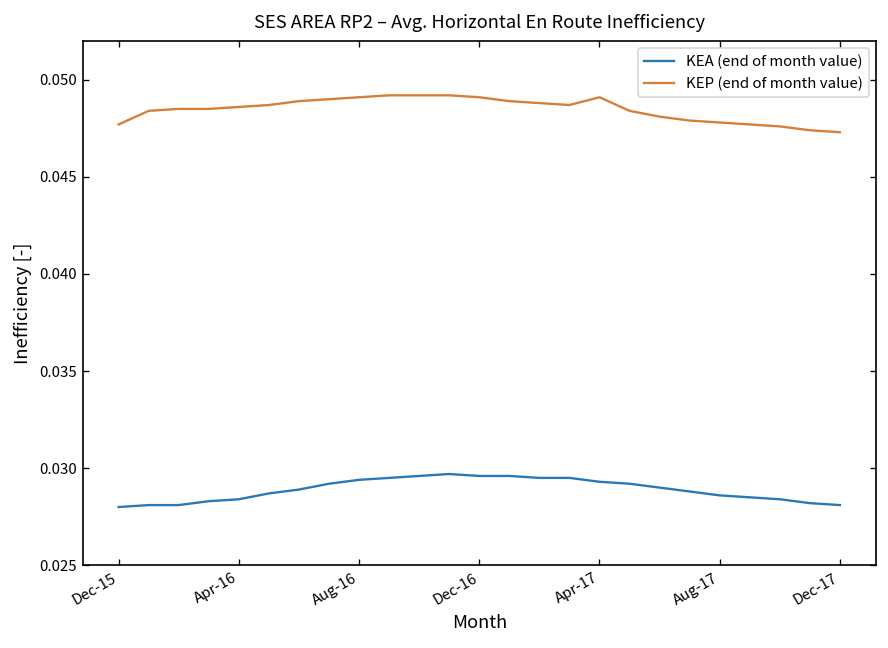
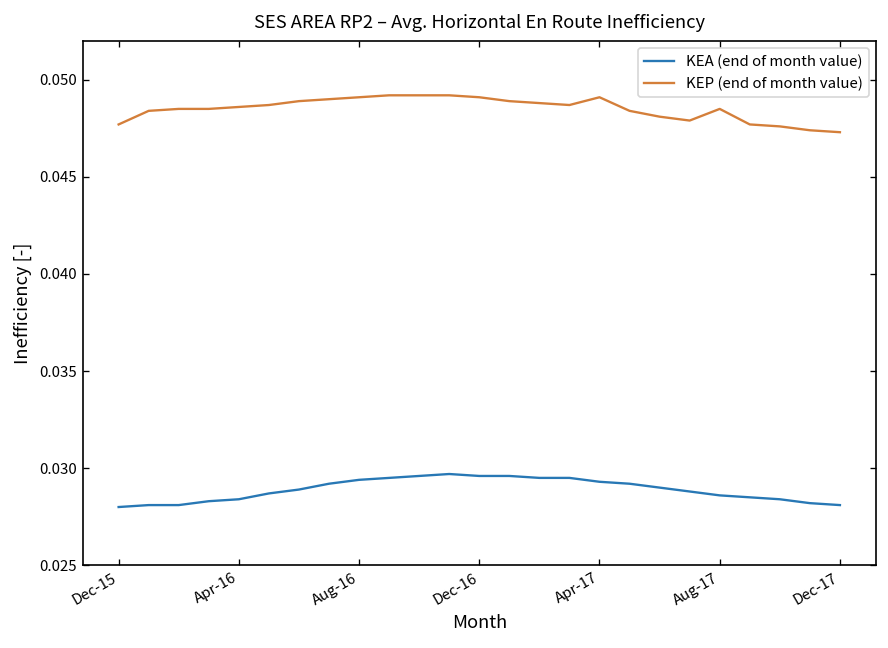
  {
    "KEA (end of month value)": {
      "Dec-15": 0.0280,
      "Apr-16": 0.0284,
      "Aug-16": 0.0294,
      "Dec-16": 0.0296,
      "Apr-17": 0.0293,
      "Aug-17": 0.0286,
      "Dec-17": 0.0281
    },
    "KEP (end of month value)": {
      "Dec-15": 0.0477,
      "Apr-16": 0.0486,
      "Aug-16": 0.0491,
      "Dec-16": 0.0491,
      "Apr-17": 0.0491,
-     "Aug-17": 0.0478,
+     "Aug-17": 0.0485,
      "Dec-17": 0.0473
    }
  }
